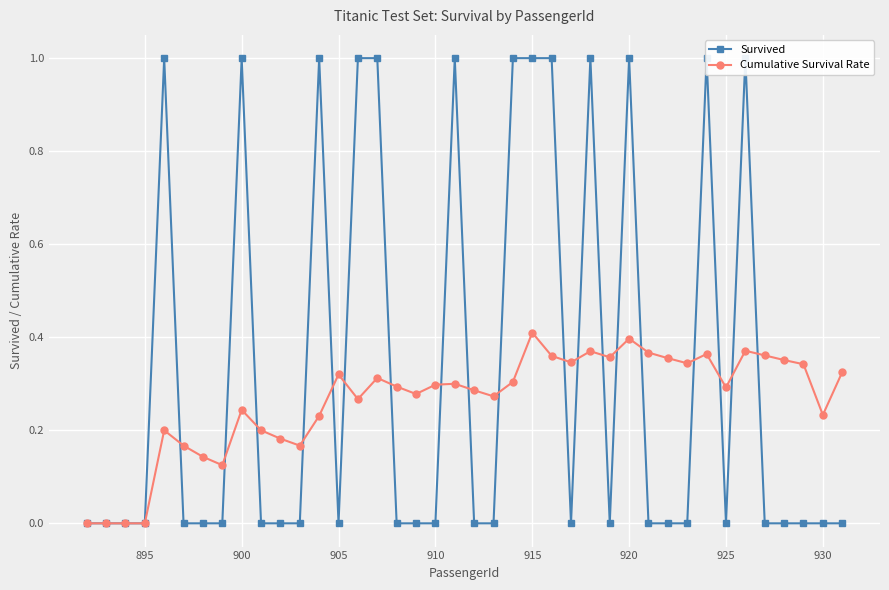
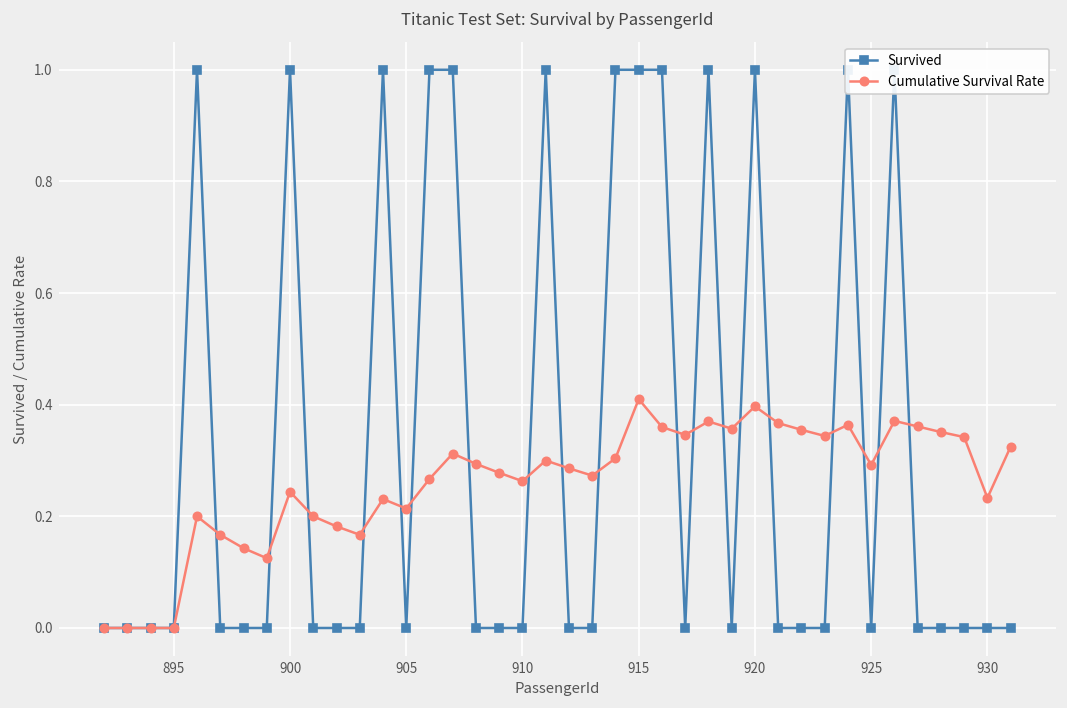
  {
    "Survived": {
      "900": 1.00,
      "905": 0.00,
      "910": 0.00,
      "915": 1.00,
      "920": 1.00,
      "925": 0.00,
      "930": 0.00
    },
    "Cumulative Survival Rate": {
      "900": 0.24,
-     "905": 0.32,
-     "910": 0.30,
+     "905": 0.21,
+     "910": 0.26,
      "915": 0.41,
      "920": 0.40,
      "925": 0.29,
      "930": 0.23
    }
  }
